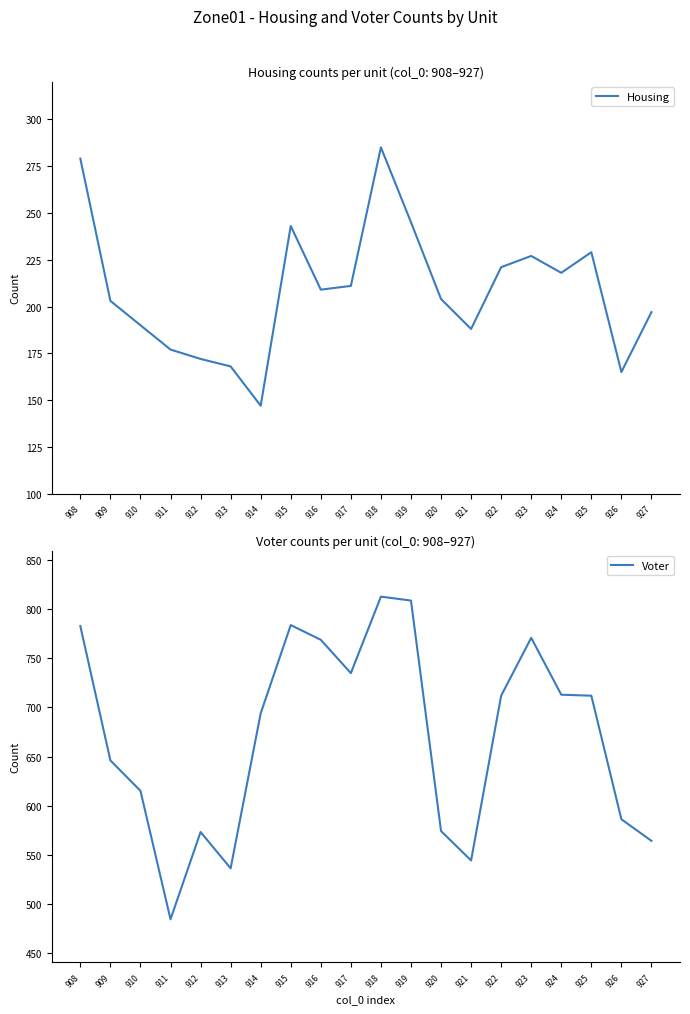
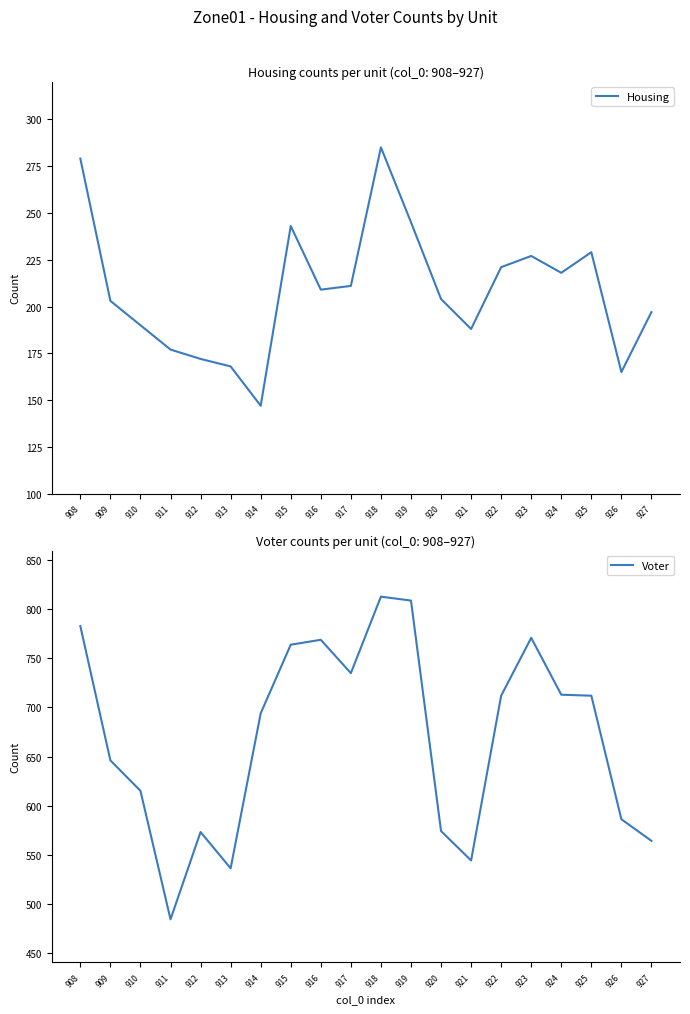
  {
    "Housing counts per unit (col_0: 908–927)": {
      "908": 279,
      "909": 203,
      "910": 190,
      "911": 177,
      "912": 172,
      "913": 168,
      "914": 147,
      "915": 243,
      "916": 209,
      "917": 211,
      "918": 285,
      "919": 245,
      "920": 204,
      "921": 188,
      "922": 221,
      "923": 227,
      "924": 218,
      "925": 229,
      "926": 165,
      "927": 197
    },
    "Voter counts per unit (col_0: 908–927)": {
      "908": 780,
      "909": 650,
      "910": 620,
      "911": 480,
      "912": 570,
      "913": 540,
      "914": 690,
-     "915": 780,
+     "915": 760,
      "916": 770,
      "917": 740,
      "918": 810,
      "919": 810,
      "920": 570,
      "921": 540,
      "922": 710,
      "923": 770,
      "924": 710,
      "925": 710,
      "926": 590,
      "927": 560
    }
  }
